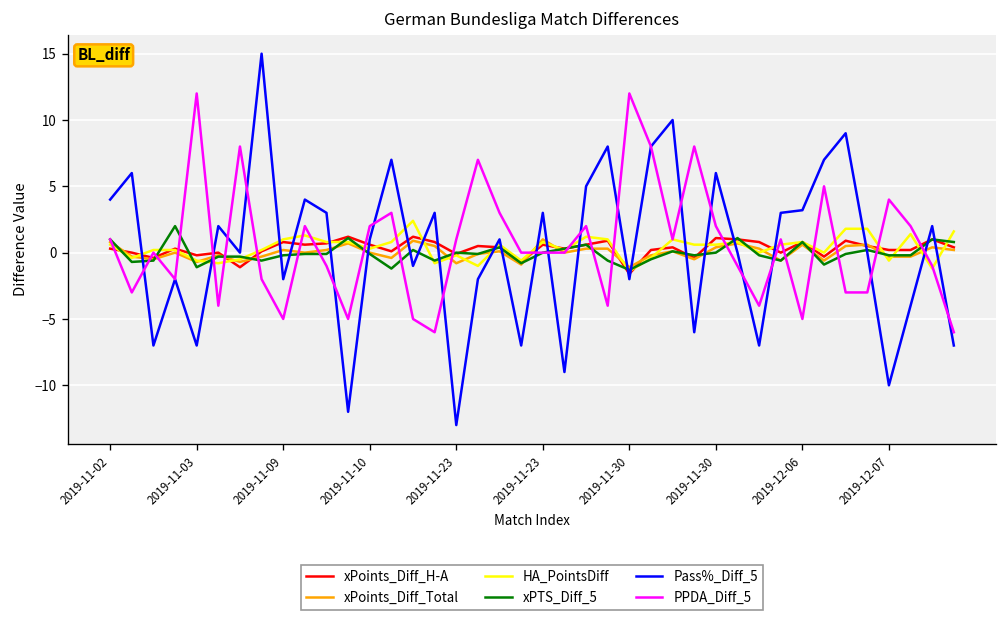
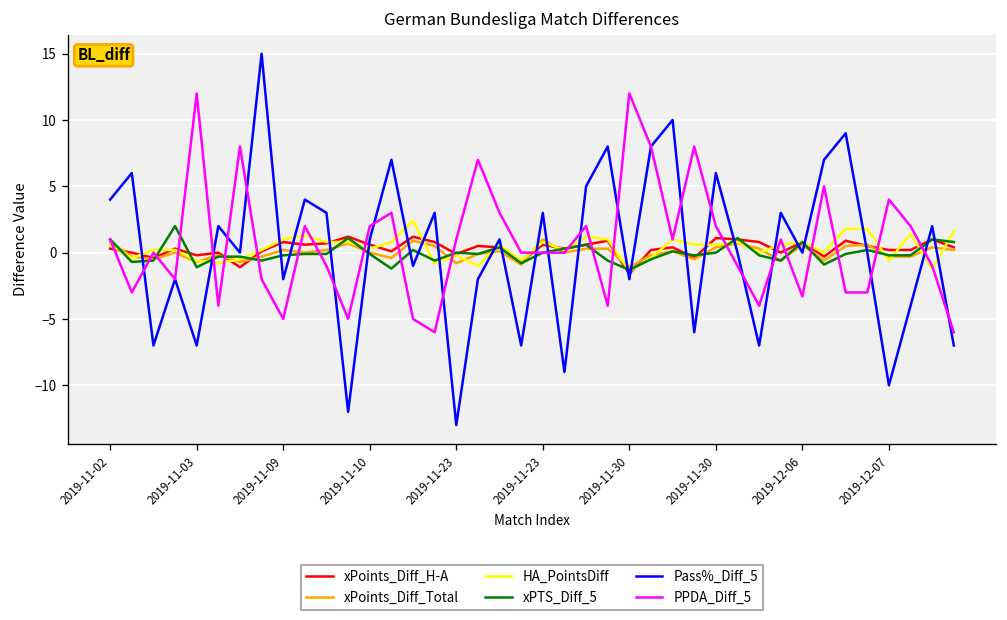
  {
    "Pass%_Diff_5": {
-     "2019-12-06": 3.2
+     "2019-12-06": 0.0
    },
    "PPDA_Diff_5": {
-     "2019-12-06": -5.0
+     "2019-12-06": -3.3
    }
  }
